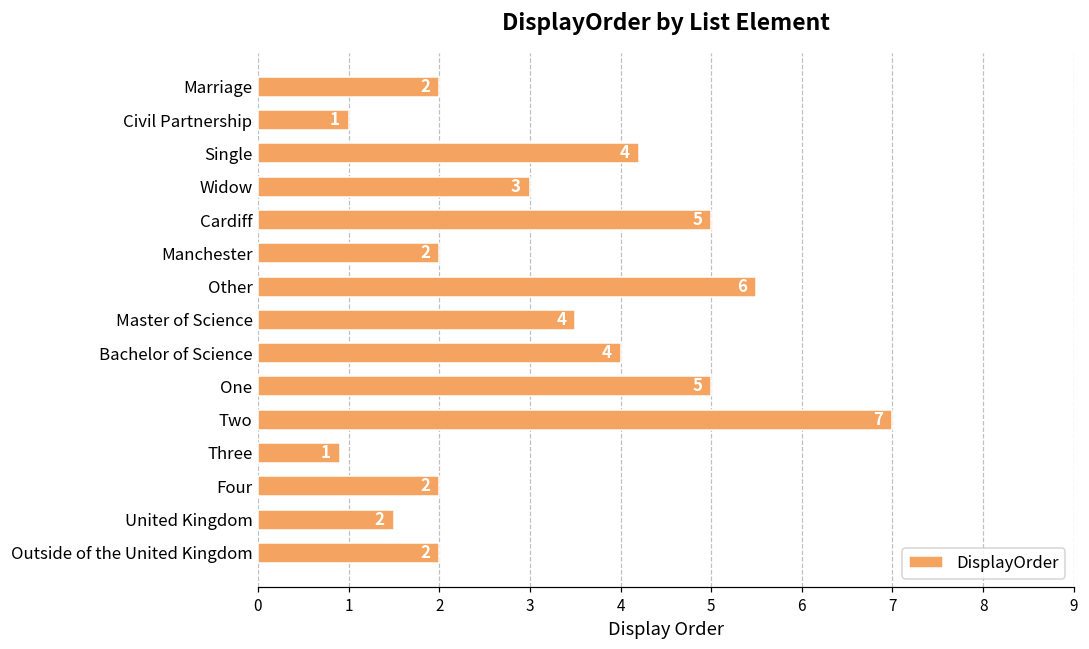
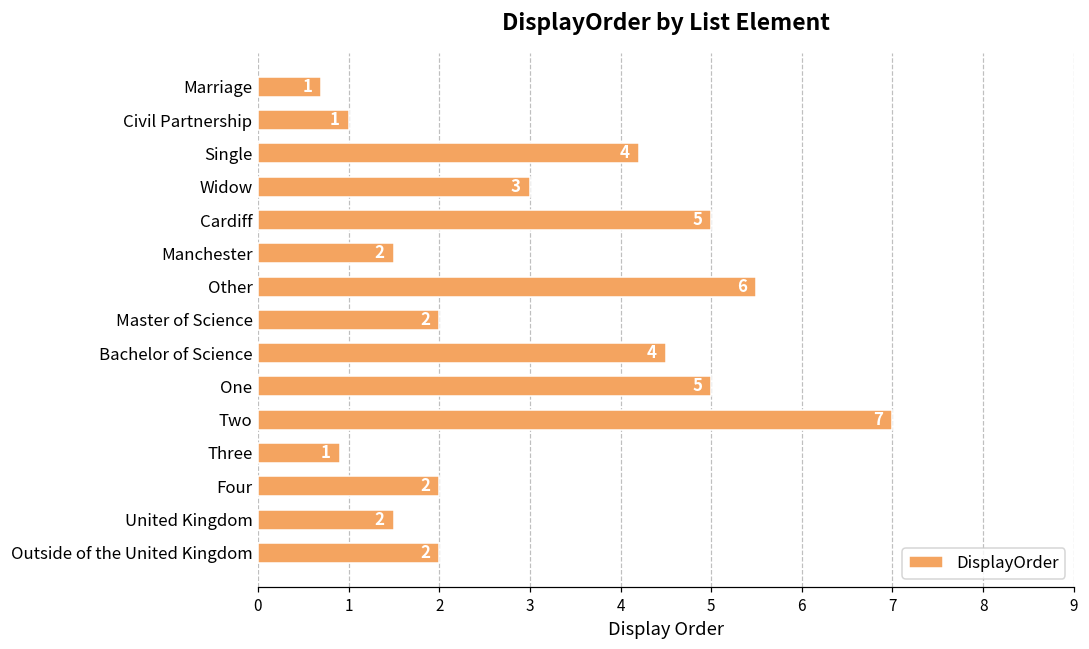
  {
-   "Marriage": 2,
+   "Marriage": 1,
    "Civil Partnership": 1,
    "Single": 4,
    "Widow": 3,
    "Cardiff": 5,
-   "Manchester": 2.0,
+   "Manchester": 1.5,
    "Other": 6,
-   "Master of Science": 4,
-   "Bachelor of Science": 4.0,
+   "Master of Science": 2,
+   "Bachelor of Science": 4.5,
    "One": 5,
    "Two": 7,
    "Three": 1,
    "Four": 2,
    "United Kingdom": 2,
    "Outside of the United Kingdom": 2
  }
